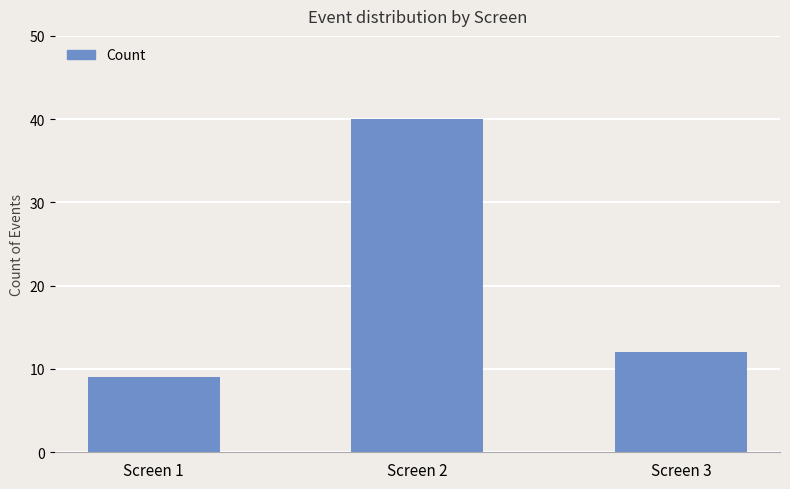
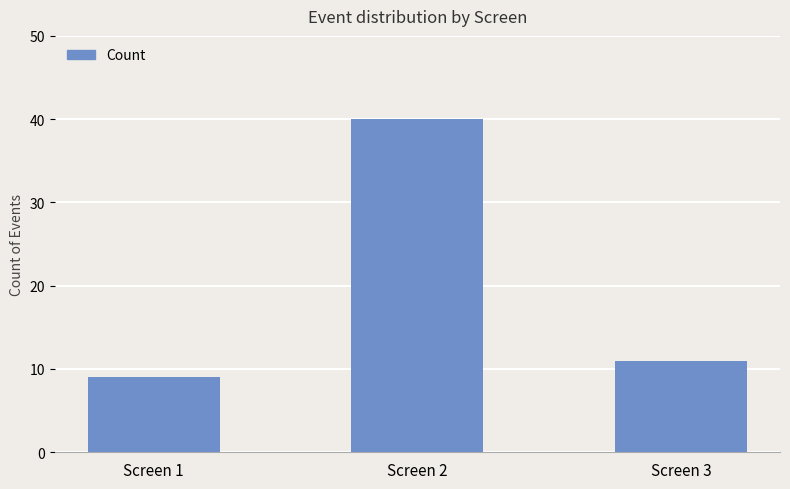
  {
    "Screen 1": 9,
    "Screen 2": 40,
-   "Screen 3": 12
+   "Screen 3": 11
  }
